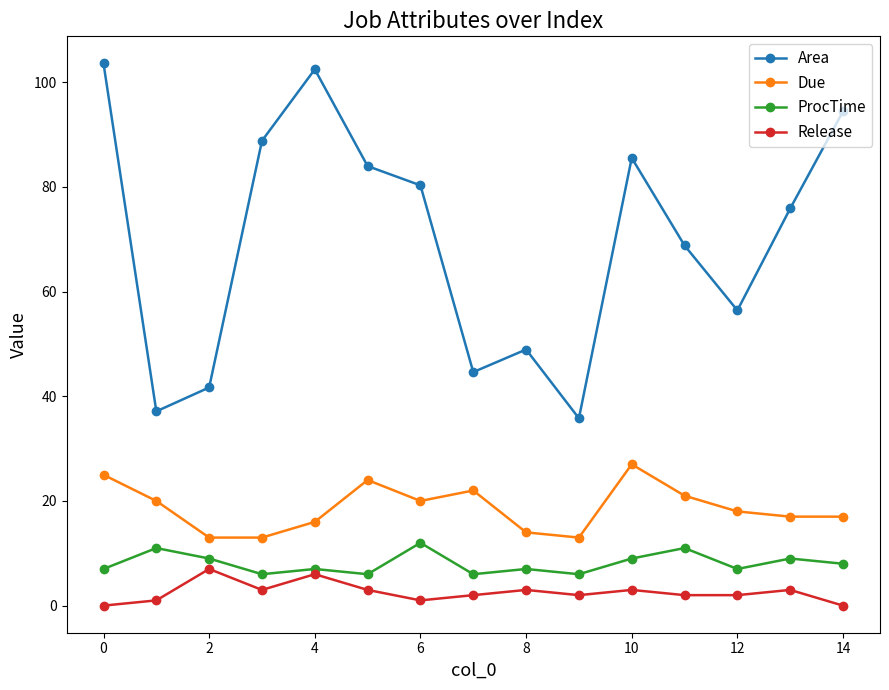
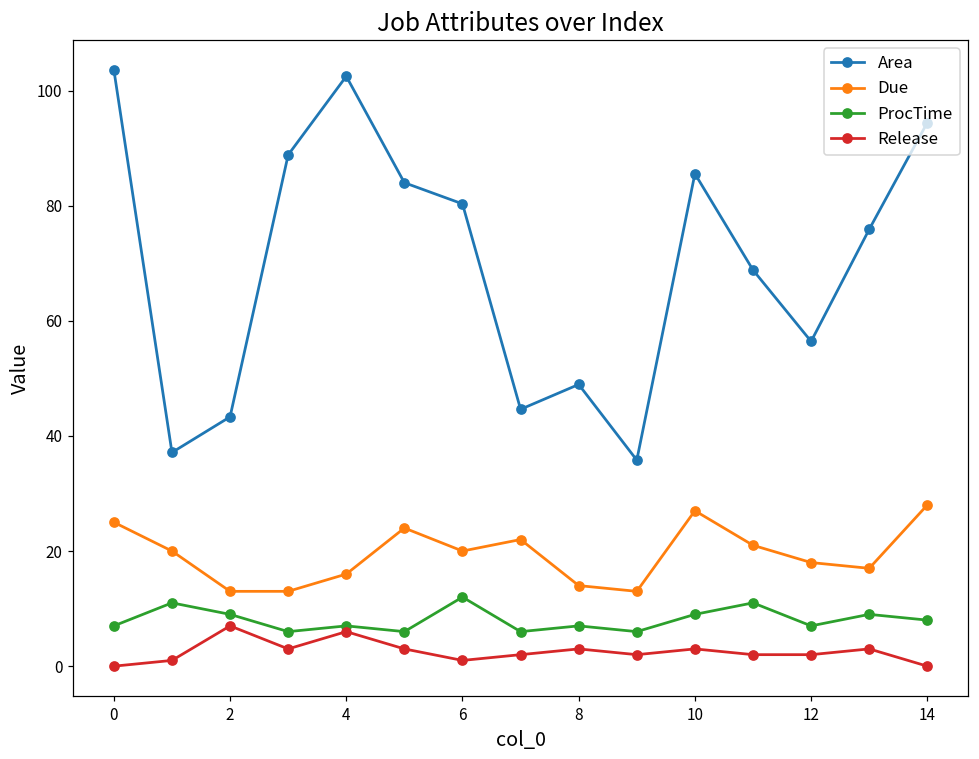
  {
    "Area": {
      "0": 104,
-     "2": 42,
+     "2": 43,
      "4": 102,
      "6": 80,
      "8": 49,
      "10": 86,
      "12": 56
    },
    "Due": {
      "0": 25,
      "2": 13,
      "4": 16,
      "6": 20,
      "8": 14,
      "10": 27,
      "12": 18,
-     "14": 17
+     "14": 28
    },
    "ProcTime": {
      "0": 7,
      "2": 9,
      "4": 7,
      "6": 12,
      "8": 7,
      "10": 9,
      "12": 7,
      "14": 8
    },
    "Release": {
      "0": 0,
      "2": 7,
      "4": 6,
      "6": 1,
      "8": 3,
      "10": 3,
      "12": 2,
      "14": 0
    }
  }
